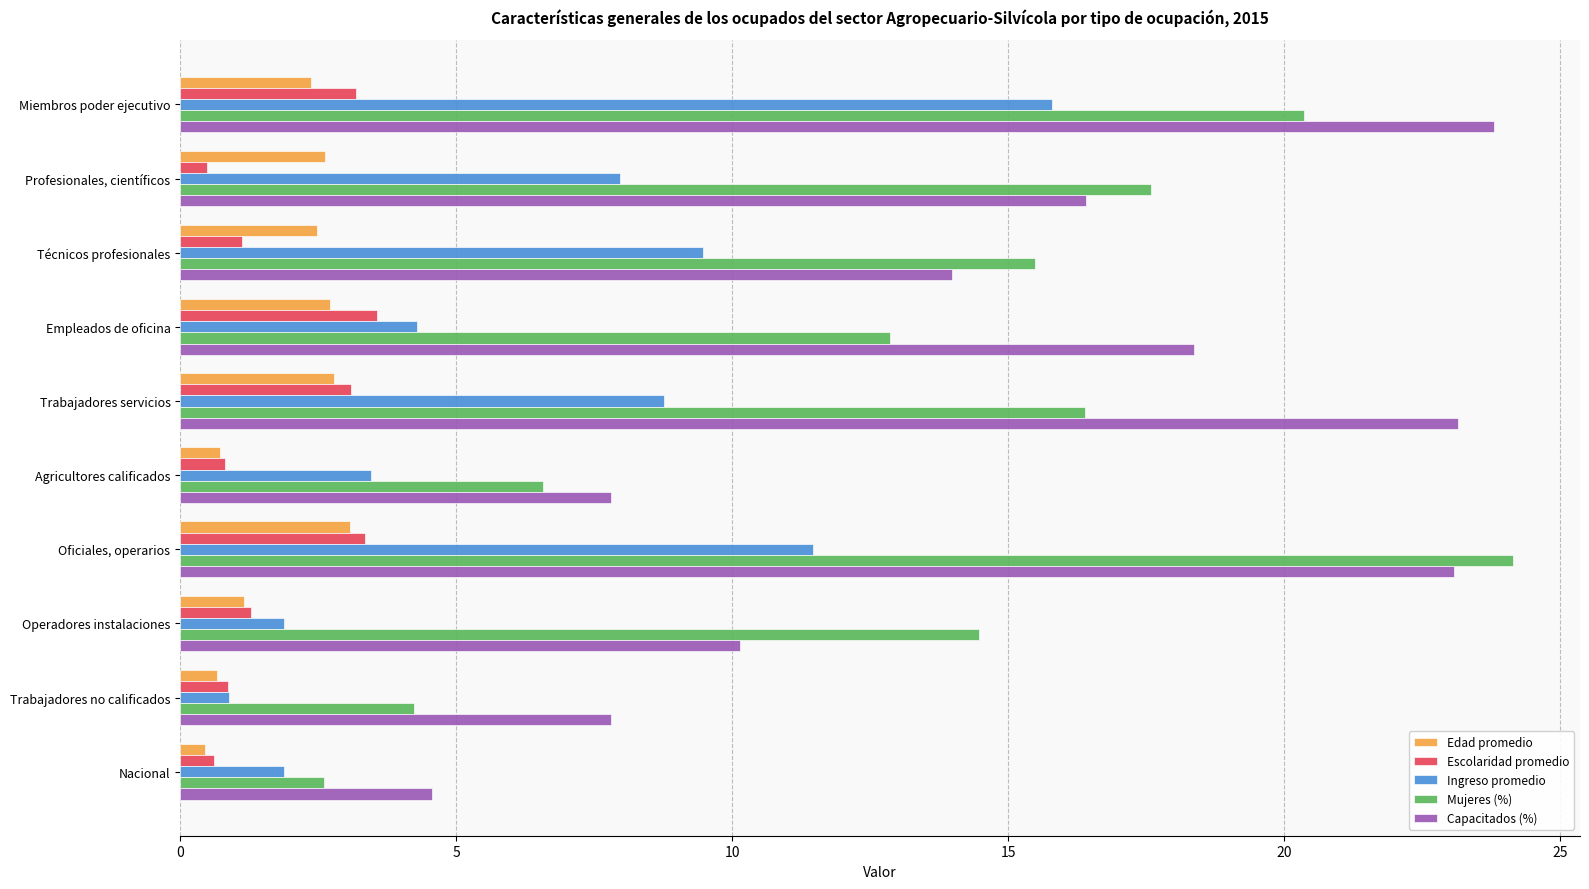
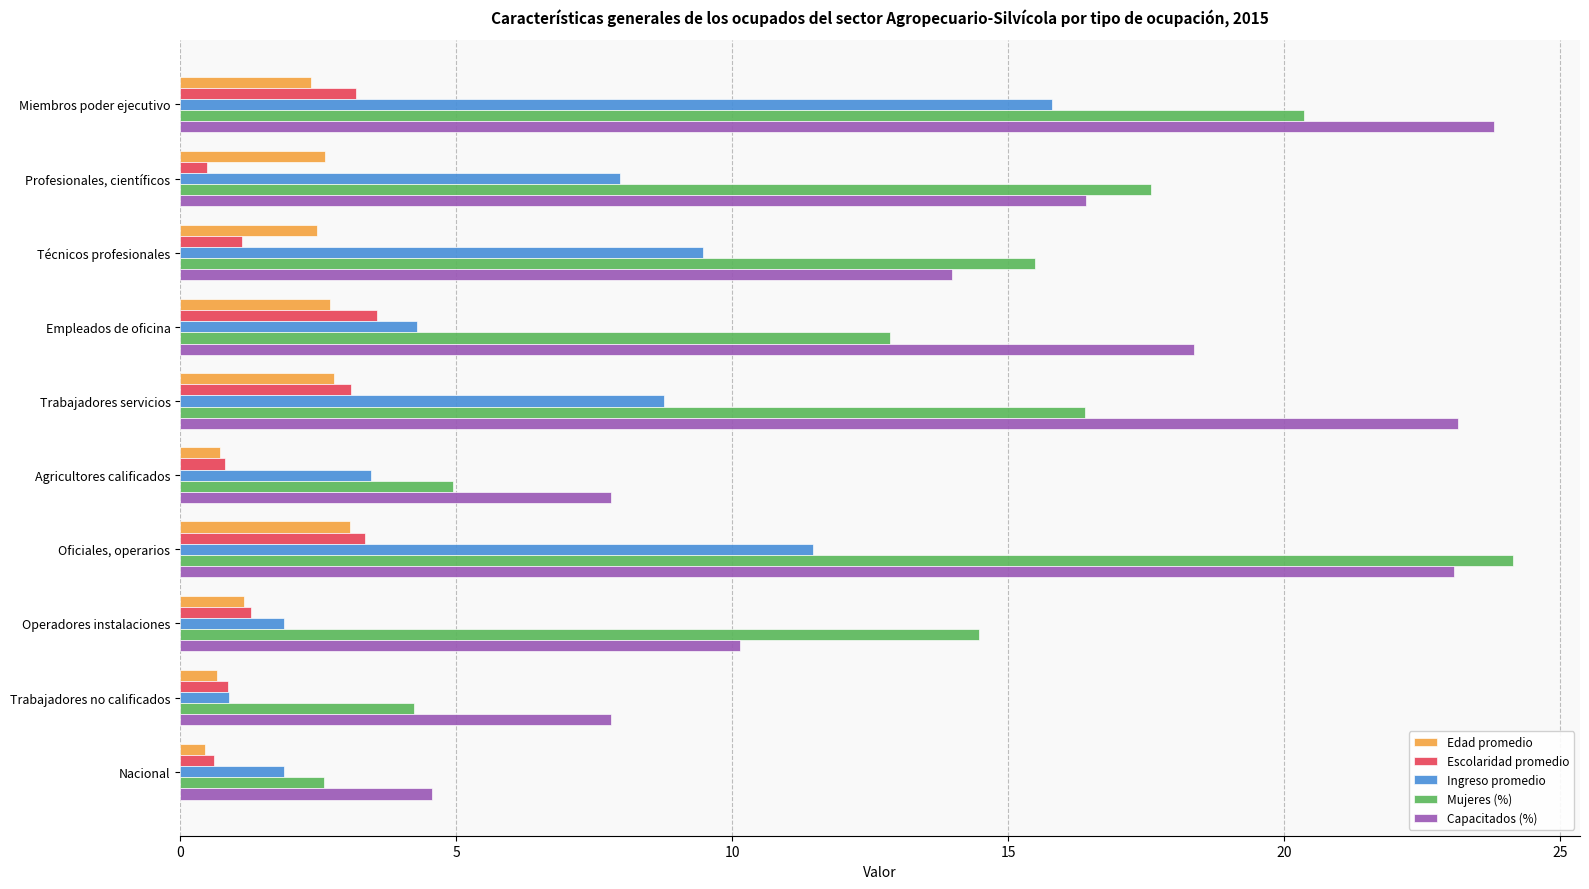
  {
    "Edad promedio": {
      "Miembros poder ejecutivo": 2.4,
      "Profesionales, científicos": 2.6,
      "Técnicos profesionales": 2.5,
      "Empleados de oficina": 2.7,
      "Trabajadores servicios": 2.8,
      "Agricultores calificados": 0.7,
      "Oficiales, operarios": 3.1,
      "Operadores instalaciones": 1.2,
      "Trabajadores no calificados": 0.7,
      "Nacional": 0.4
    },
    "Escolaridad promedio": {
      "Miembros poder ejecutivo": 3.2,
      "Profesionales, científicos": 0.5,
      "Técnicos profesionales": 1.1,
      "Empleados de oficina": 3.6,
      "Trabajadores servicios": 3.1,
      "Agricultores calificados": 0.8,
      "Oficiales, operarios": 3.3,
      "Operadores instalaciones": 1.3,
      "Trabajadores no calificados": 0.9,
      "Nacional": 0.6
    },
    "Ingreso promedio": {
      "Miembros poder ejecutivo": 15.8,
      "Profesionales, científicos": 8.0,
      "Técnicos profesionales": 9.5,
      "Empleados de oficina": 4.3,
      "Trabajadores servicios": 8.8,
      "Agricultores calificados": 3.5,
      "Oficiales, operarios": 11.5,
      "Operadores instalaciones": 1.9,
      "Trabajadores no calificados": 0.9,
      "Nacional": 1.9
    },
    "Mujeres (%)": {
      "Miembros poder ejecutivo": 20.4,
      "Profesionales, científicos": 17.6,
      "Técnicos profesionales": 15.5,
      "Empleados de oficina": 12.9,
      "Trabajadores servicios": 16.4,
-     "Agricultores calificados": 6.6,
+     "Agricultores calificados": 5.0,
      "Oficiales, operarios": 24.2,
      "Operadores instalaciones": 14.5,
      "Trabajadores no calificados": 4.2,
      "Nacional": 2.6
    },
    "Capacitados (%)": {
      "Miembros poder ejecutivo": 23.8,
      "Profesionales, científicos": 16.4,
      "Técnicos profesionales": 14.0,
      "Empleados de oficina": 18.4,
      "Trabajadores servicios": 23.2,
      "Agricultores calificados": 7.8,
      "Oficiales, operarios": 23.1,
      "Operadores instalaciones": 10.1,
      "Trabajadores no calificados": 7.8,
      "Nacional": 4.6
    }
  }
